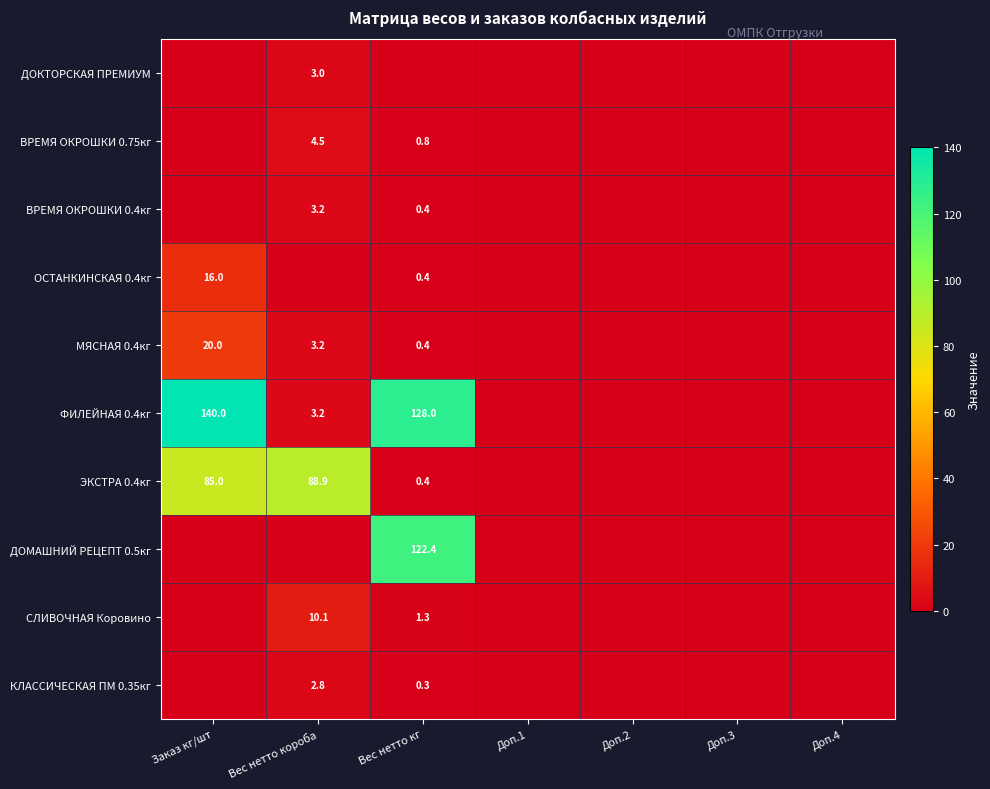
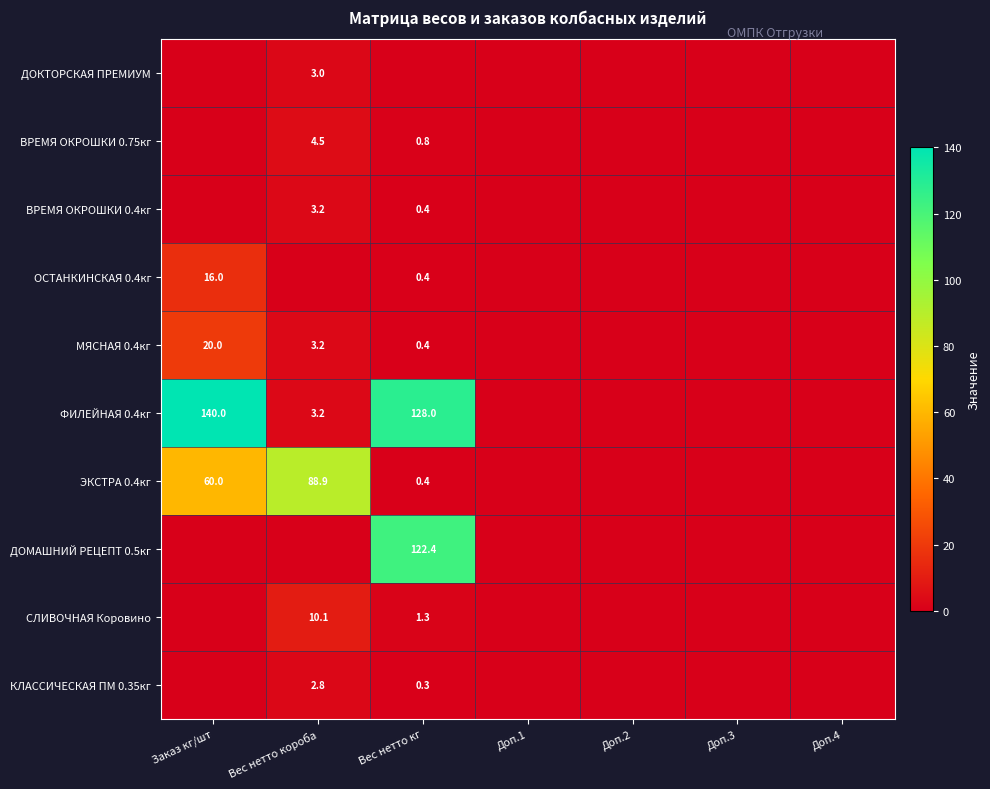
  {
    "ДОКТОРСКАЯ ПРЕМИУМ": {
      "Вес нетто короба": 3.0
    },
    "ВРЕМЯ ОКРОШКИ 0.75кг": {
      "Вес нетто короба": 4.5,
      "Вес нетто кг": 0.8
    },
    "ВРЕМЯ ОКРОШКИ 0.4кг": {
      "Вес нетто короба": 3.2,
      "Вес нетто кг": 0.4
    },
    "ОСТАНКИНСКАЯ 0.4кг": {
      "Заказ кг/шт": 16.0,
      "Вес нетто кг": 0.4
    },
    "МЯСНАЯ 0.4кг": {
      "Заказ кг/шт": 20.0,
      "Вес нетто короба": 3.2,
      "Вес нетто кг": 0.4
    },
    "ФИЛЕЙНАЯ 0.4кг": {
      "Заказ кг/шт": 140.0,
      "Вес нетто короба": 3.2,
      "Вес нетто кг": 128.0
    },
    "ЭКСТРА 0.4кг": {
-     "Заказ кг/шт": 85.0,
+     "Заказ кг/шт": 60.0,
      "Вес нетто короба": 88.9,
      "Вес нетто кг": 0.4
    },
    "ДОМАШНИЙ РЕЦЕПТ 0.5кг": {
      "Вес нетто кг": 122.4
    },
    "СЛИВОЧНАЯ Коровино": {
      "Вес нетто короба": 10.1,
      "Вес нетто кг": 1.3
    },
    "КЛАССИЧЕСКАЯ ПМ 0.35кг": {
      "Вес нетто короба": 2.8,
      "Вес нетто кг": 0.3
    }
  }
